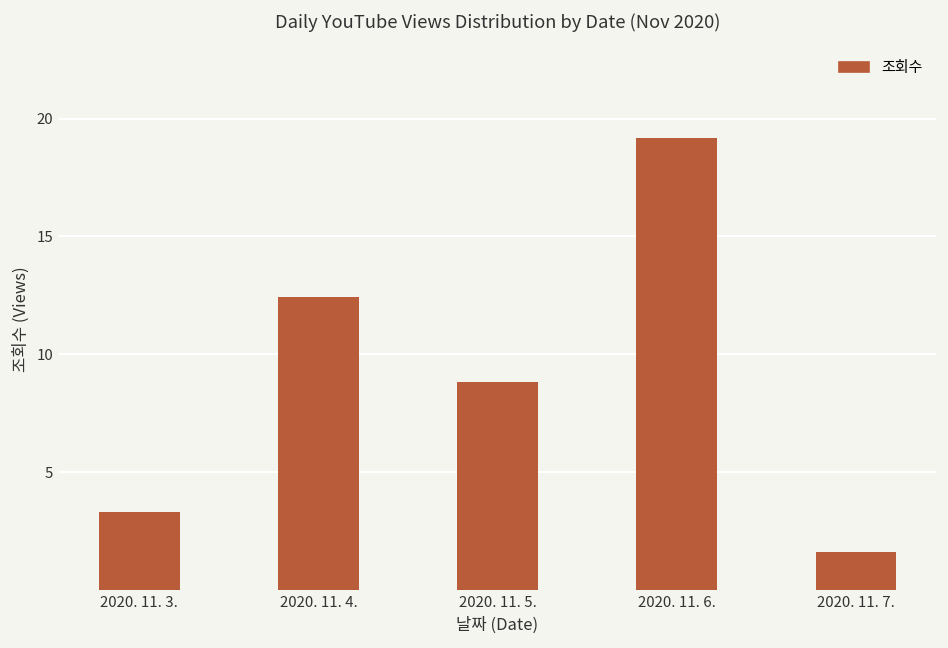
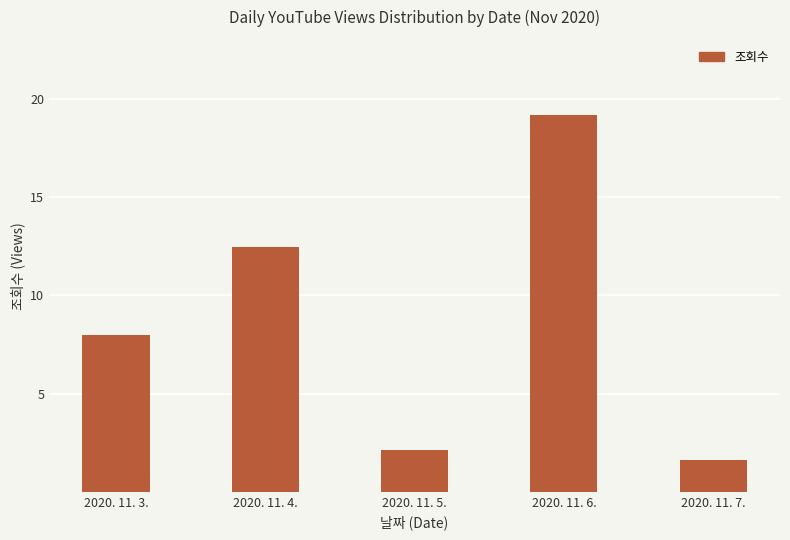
  {
-   "2020. 11. 3.": 3.3,
+   "2020. 11. 3.": 8.0,
    "2020. 11. 4.": 12.4,
-   "2020. 11. 5.": 8.8,
+   "2020. 11. 5.": 2.1,
    "2020. 11. 6.": 19.2,
    "2020. 11. 7.": 1.6
  }
